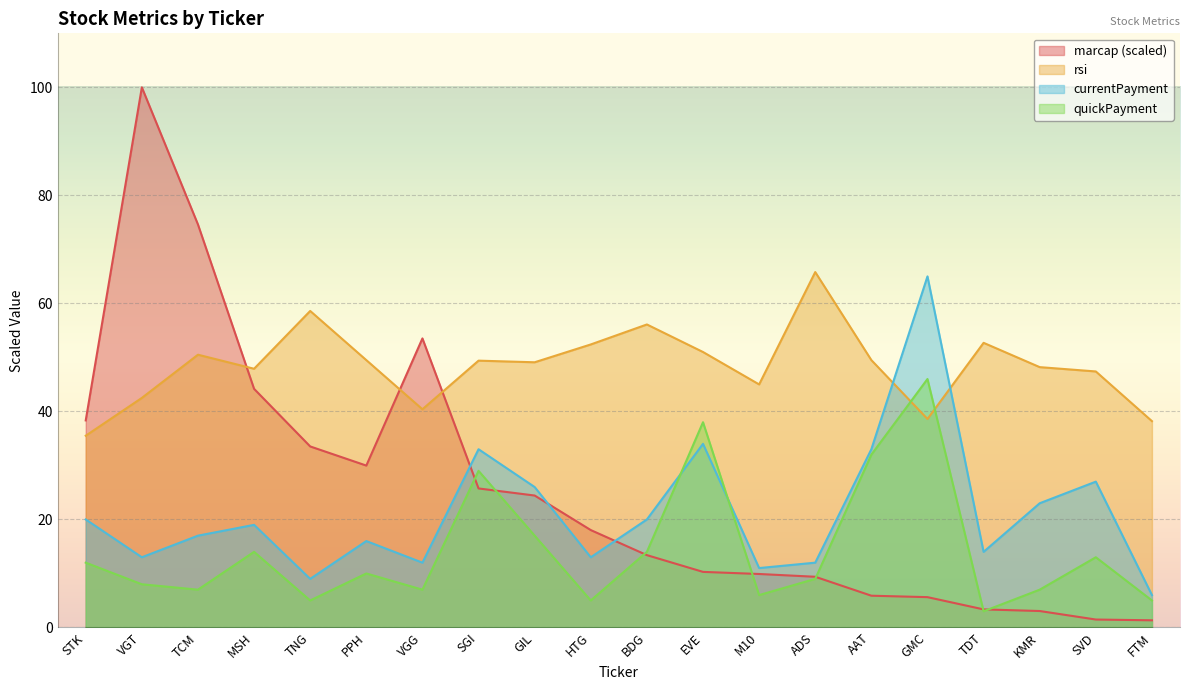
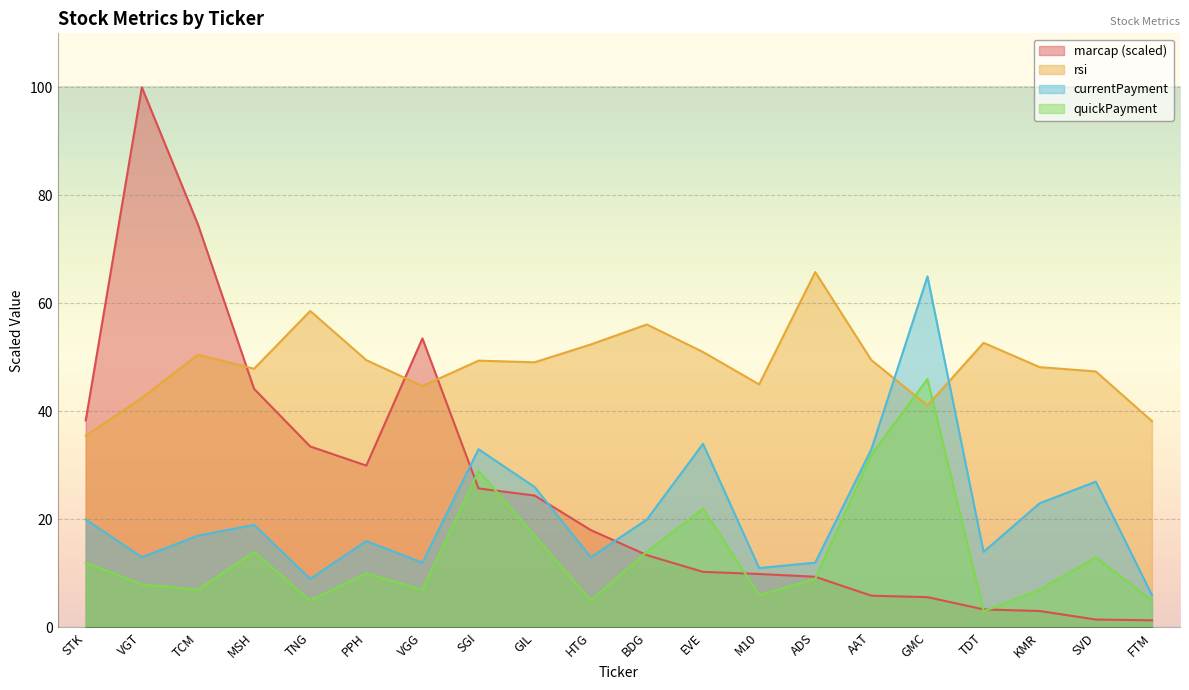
  {
    "marcap (scaled)": {
      "STK": 38,
      "VGT": 100,
      "TCM": 75,
      "MSH": 44,
      "TNG": 34,
      "PPH": 30,
      "VGG": 54,
      "SGI": 26,
      "GIL": 24,
      "HTG": 18,
      "BDG": 13,
      "EVE": 10,
      "M10": 10,
      "AAT": 6,
      "GMC": 6,
      "KMR": 3,
      "SVD": 1,
      "FTM": 1
    },
    "rsi": {
      "STK": 36,
      "VGT": 43,
      "TCM": 51,
      "MSH": 48,
      "TNG": 59,
      "PPH": 50,
-     "VGG": 40,
+     "VGG": 45,
      "SGI": 49,
      "GIL": 49,
      "HTG": 52,
      "BDG": 56,
      "EVE": 51,
      "M10": 45,
      "ADS": 66,
      "AAT": 50,
-     "GMC": 39,
+     "GMC": 41,
      "TDT": 53,
      "KMR": 48,
      "SVD": 47,
      "FTM": 38
    },
    "currentPayment": {
      "STK": 20,
      "VGT": 13,
      "TCM": 17,
      "MSH": 19,
      "TNG": 9,
      "PPH": 16,
      "VGG": 12,
      "SGI": 33,
      "GIL": 26,
      "HTG": 13,
      "BDG": 20,
      "EVE": 34,
      "M10": 11,
      "ADS": 12,
      "AAT": 33,
      "GMC": 65,
      "TDT": 14,
      "KMR": 23,
      "SVD": 27,
      "FTM": 6
    },
    "quickPayment": {
      "STK": 12,
      "VGT": 8,
      "TCM": 7,
      "MSH": 14,
      "TNG": 5,
      "PPH": 10,
      "VGG": 7,
      "SGI": 29,
      "GIL": 17,
      "HTG": 5,
      "BDG": 14,
-     "EVE": 38,
+     "EVE": 22,
      "M10": 6,
      "AAT": 32,
      "GMC": 46,
      "KMR": 7,
      "SVD": 13,
      "FTM": 5
    }
  }
